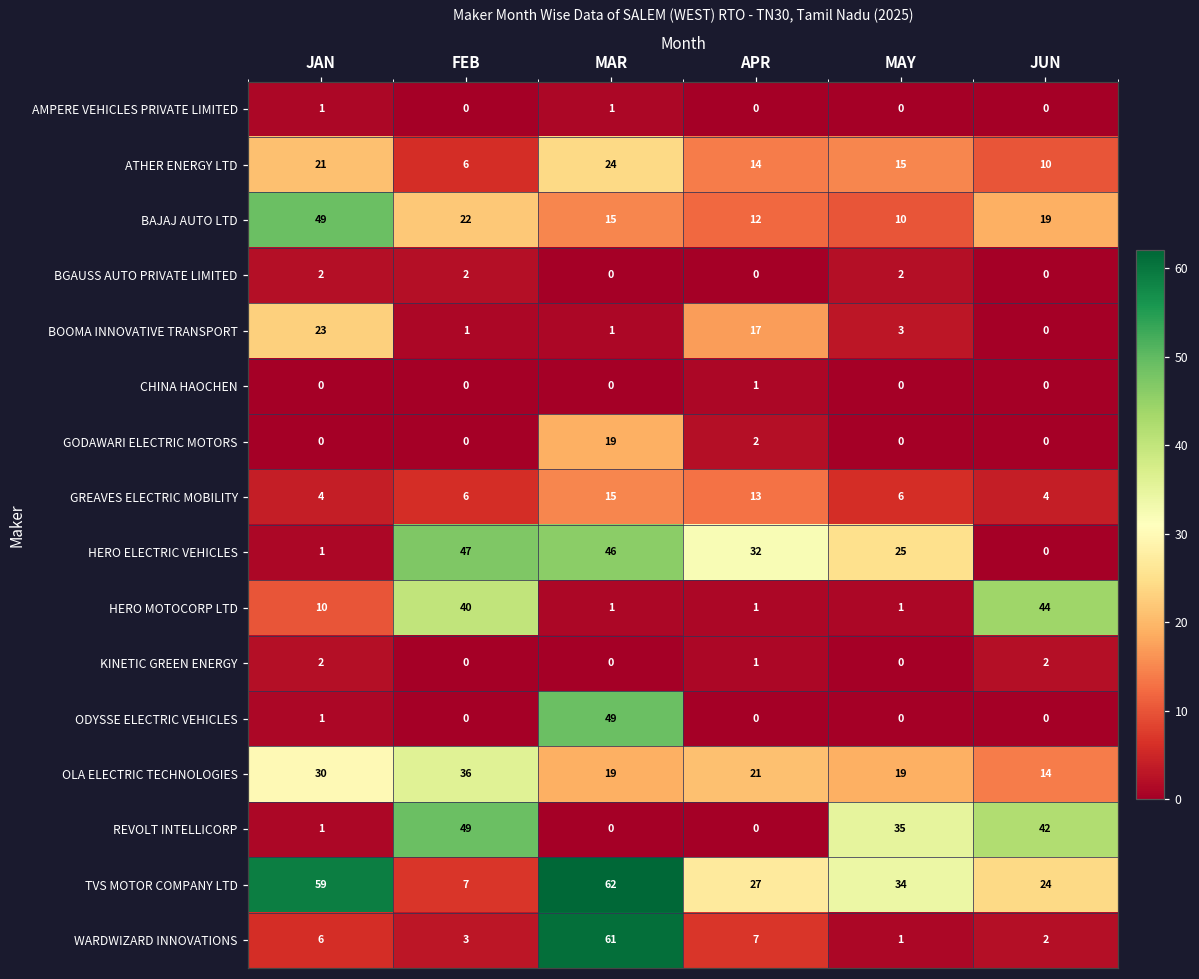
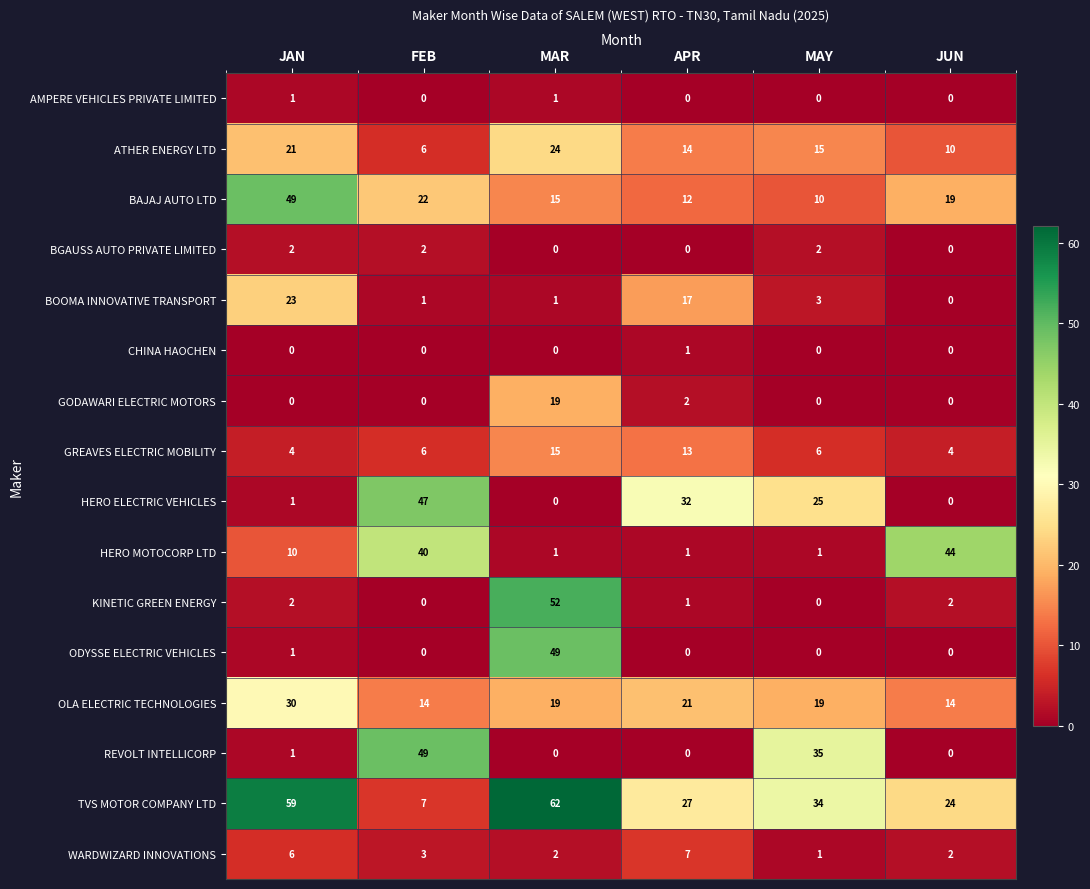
  {
    "AMPERE VEHICLES PRIVATE LIMITED": {
      "JAN": 1,
      "FEB": 0,
      "MAR": 1,
      "APR": 0,
      "MAY": 0,
      "JUN": 0
    },
    "ATHER ENERGY LTD": {
      "JAN": 21,
      "FEB": 6,
      "MAR": 24,
      "APR": 14,
      "MAY": 15,
      "JUN": 10
    },
    "BAJAJ AUTO LTD": {
      "JAN": 49,
      "FEB": 22,
      "MAR": 15,
      "APR": 12,
      "MAY": 10,
      "JUN": 19
    },
    "BGAUSS AUTO PRIVATE LIMITED": {
      "JAN": 2,
      "FEB": 2,
      "MAR": 0,
      "APR": 0,
      "MAY": 2,
      "JUN": 0
    },
    "BOOMA INNOVATIVE TRANSPORT": {
      "JAN": 23,
      "FEB": 1,
      "MAR": 1,
      "APR": 17,
      "MAY": 3,
      "JUN": 0
    },
    "CHINA HAOCHEN": {
      "JAN": 0,
      "FEB": 0,
      "MAR": 0,
      "APR": 1,
      "MAY": 0,
      "JUN": 0
    },
    "GODAWARI ELECTRIC MOTORS": {
      "JAN": 0,
      "FEB": 0,
      "MAR": 19,
      "APR": 2,
      "MAY": 0,
      "JUN": 0
    },
    "GREAVES ELECTRIC MOBILITY": {
      "JAN": 4,
      "FEB": 6,
      "MAR": 15,
      "APR": 13,
      "MAY": 6,
      "JUN": 4
    },
    "HERO ELECTRIC VEHICLES": {
      "JAN": 1,
      "FEB": 47,
-     "MAR": 46,
+     "MAR": 0,
      "APR": 32,
      "MAY": 25,
      "JUN": 0
    },
    "HERO MOTOCORP LTD": {
      "JAN": 10,
      "FEB": 40,
      "MAR": 1,
      "APR": 1,
      "MAY": 1,
      "JUN": 44
    },
    "KINETIC GREEN ENERGY": {
      "JAN": 2,
      "FEB": 0,
-     "MAR": 0,
+     "MAR": 52,
      "APR": 1,
      "MAY": 0,
      "JUN": 2
    },
    "ODYSSE ELECTRIC VEHICLES": {
      "JAN": 1,
      "FEB": 0,
      "MAR": 49,
      "APR": 0,
      "MAY": 0,
      "JUN": 0
    },
    "OLA ELECTRIC TECHNOLOGIES": {
      "JAN": 30,
-     "FEB": 36,
+     "FEB": 14,
      "MAR": 19,
      "APR": 21,
      "MAY": 19,
      "JUN": 14
    },
    "REVOLT INTELLICORP": {
      "JAN": 1,
      "FEB": 49,
      "MAR": 0,
      "APR": 0,
      "MAY": 35,
-     "JUN": 42
+     "JUN": 0
    },
    "TVS MOTOR COMPANY LTD": {
      "JAN": 59,
      "FEB": 7,
      "MAR": 62,
      "APR": 27,
      "MAY": 34,
      "JUN": 24
    },
    "WARDWIZARD INNOVATIONS": {
      "JAN": 6,
      "FEB": 3,
-     "MAR": 61,
+     "MAR": 2,
      "APR": 7,
      "MAY": 1,
      "JUN": 2
    }
  }
